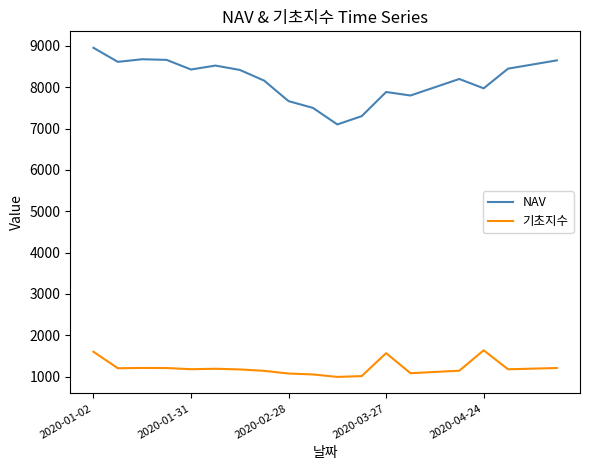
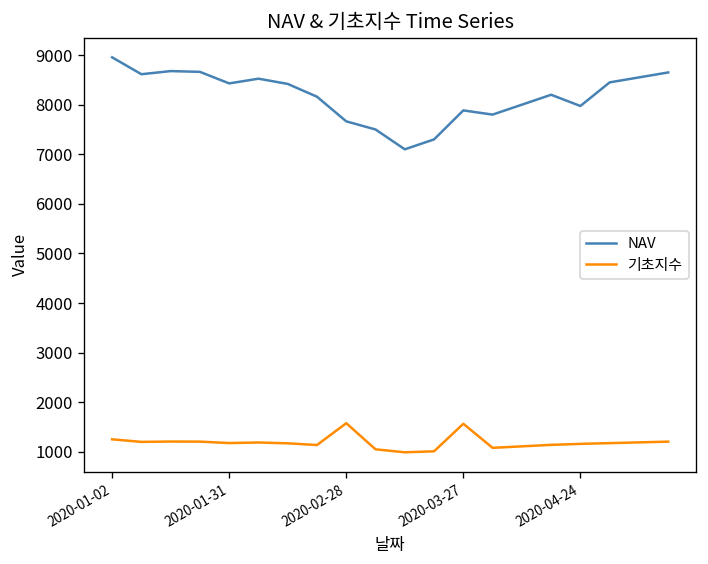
  {
    "NAV": {
      "2020-01-02": 9000,
      "2020-01-31": 8400,
      "2020-02-28": 7700,
      "2020-03-27": 7900,
      "2020-04-24": 8000
    },
    "기초지수": {
-     "2020-01-02": 1600,
+     "2020-01-02": 1300,
      "2020-01-31": 1200,
-     "2020-02-28": 1100,
+     "2020-02-28": 1600,
      "2020-03-27": 1600,
-     "2020-04-24": 1600
+     "2020-04-24": 1200
    }
  }
